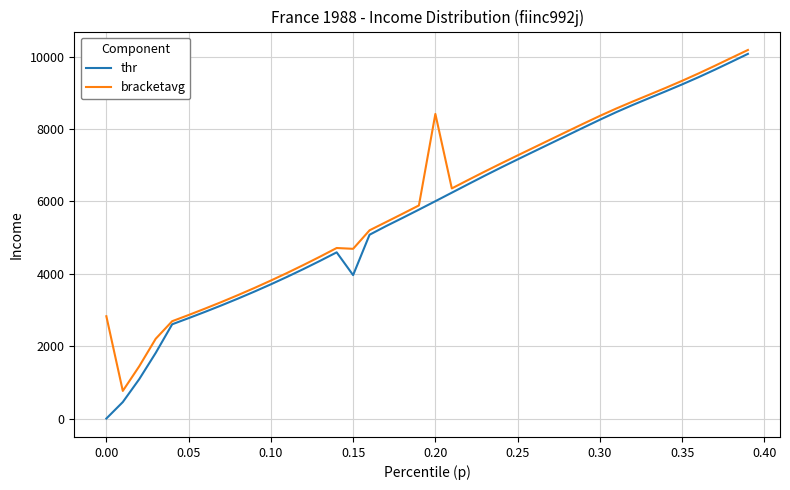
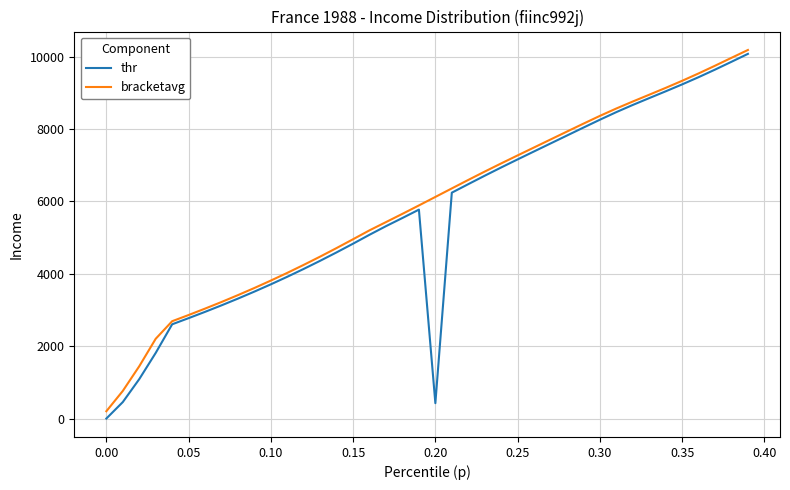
  {
    "thr": {
      "0.00": 0,
      "0.05": 2800,
      "0.10": 3700,
-     "0.15": 4000,
-     "0.20": 6000,
+     "0.15": 4800,
+     "0.20": 400,
      "0.25": 7200,
      "0.30": 8300,
      "0.35": 9200
    },
    "bracketavg": {
-     "0.00": 2800,
+     "0.00": 200,
      "0.05": 2900,
      "0.10": 3800,
-     "0.15": 4700,
-     "0.20": 8400,
+     "0.15": 5000,
+     "0.20": 6100,
      "0.25": 7300,
      "0.30": 8400,
      "0.35": 9300
    }
  }
